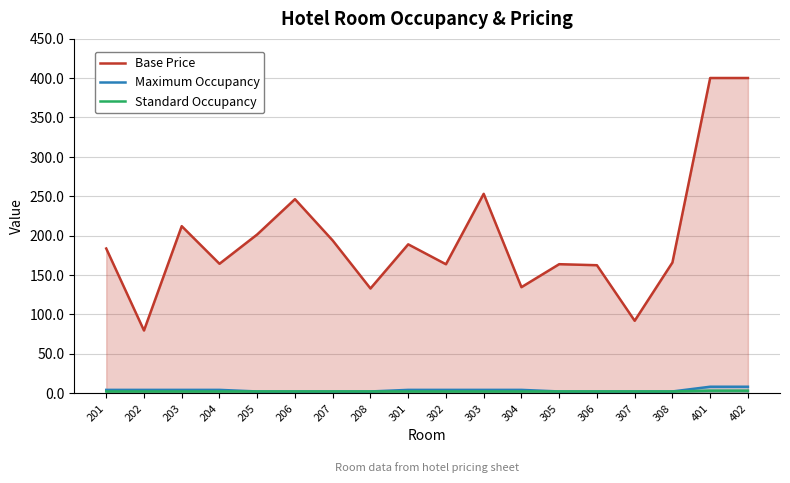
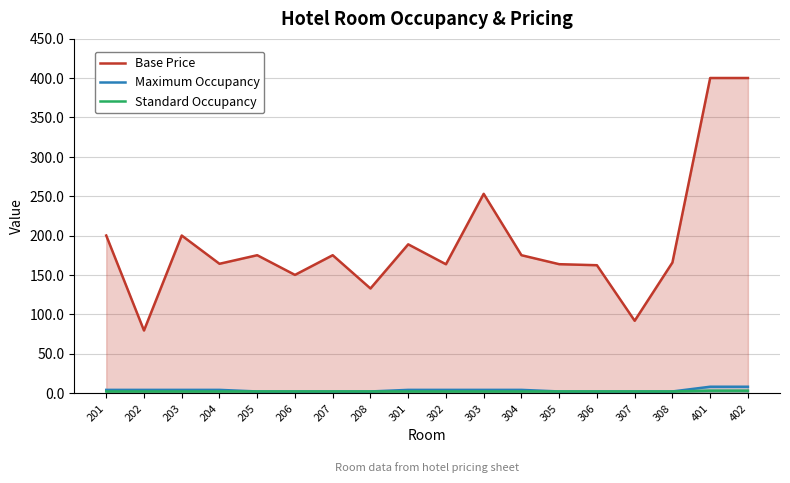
  {
    "Base Price": {
-     "201": 180,
+     "201": 200,
      "202": 80,
-     "203": 210,
+     "203": 200,
      "204": 160,
-     "205": 200,
-     "206": 250,
-     "207": 190,
+     "205": 170,
+     "206": 150,
+     "207": 170,
      "208": 130,
      "301": 190,
      "302": 160,
      "303": 250,
-     "304": 130,
+     "304": 170,
      "305": 160,
      "306": 160,
      "307": 90,
      "308": 170,
      "401": 400,
      "402": 400
    },
    "Maximum Occupancy": {
      "401": 10,
      "402": 10
    },
    "Standard Occupancy": {
      "401": 0,
      "402": 0
    }
  }
